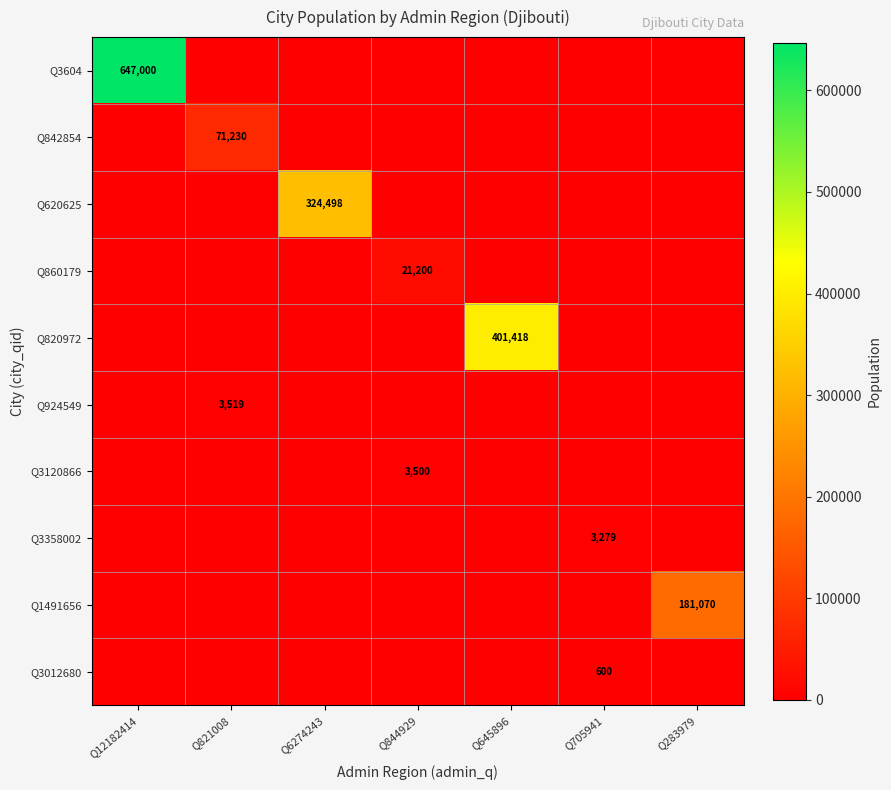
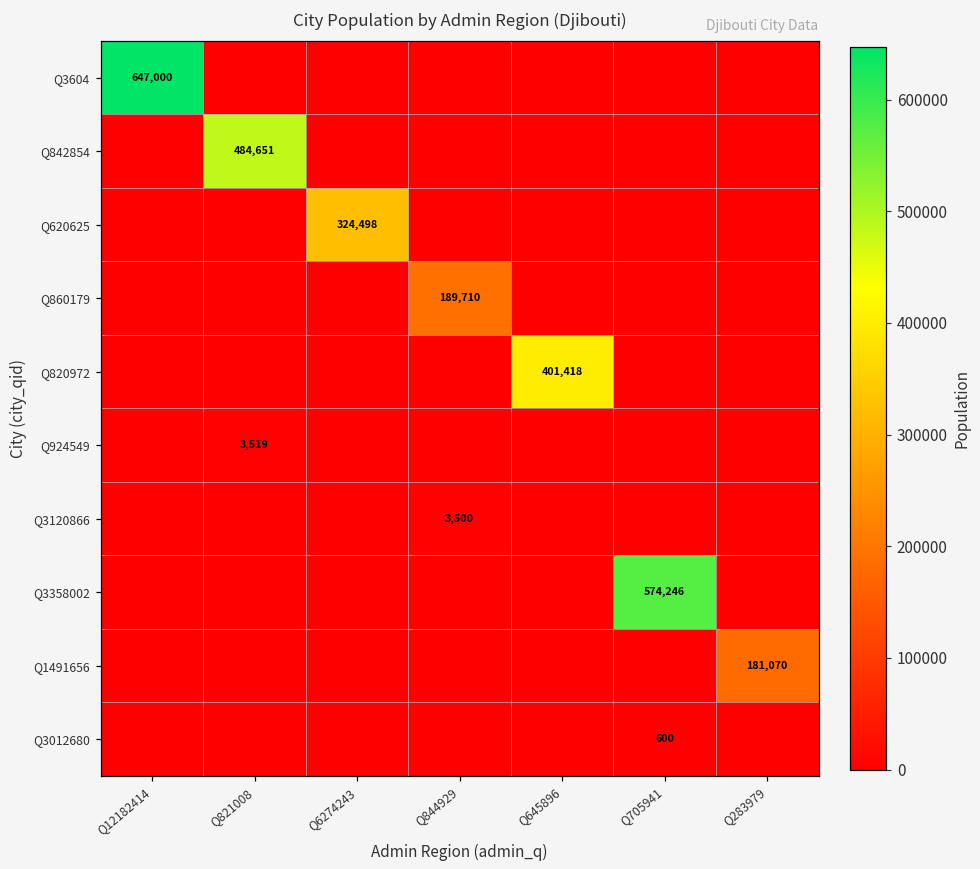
  {
    "Q3604": {
      "Q12182414": "647,000"
    },
    "Q842854": {
-     "Q821008": "71,230"
+     "Q821008": "484,651"
    },
    "Q620625": {
      "Q6274243": "324,498"
    },
    "Q860179": {
-     "Q844929": "21,200"
+     "Q844929": "189,710"
    },
    "Q820972": {
      "Q645896": "401,418"
    },
    "Q924549": {
      "Q821008": "3,519"
    },
    "Q3120866": {
      "Q844929": "3,500"
    },
    "Q3358002": {
-     "Q705941": "3,279"
+     "Q705941": "574,246"
    },
    "Q1491656": {
      "Q283979": "181,070"
    },
    "Q3012680": {
      "Q705941": "600"
    }
  }
